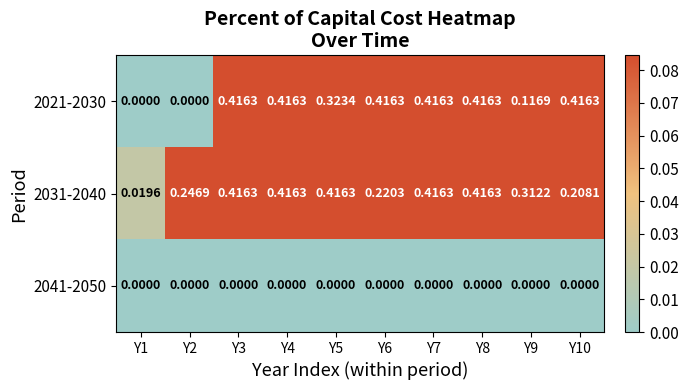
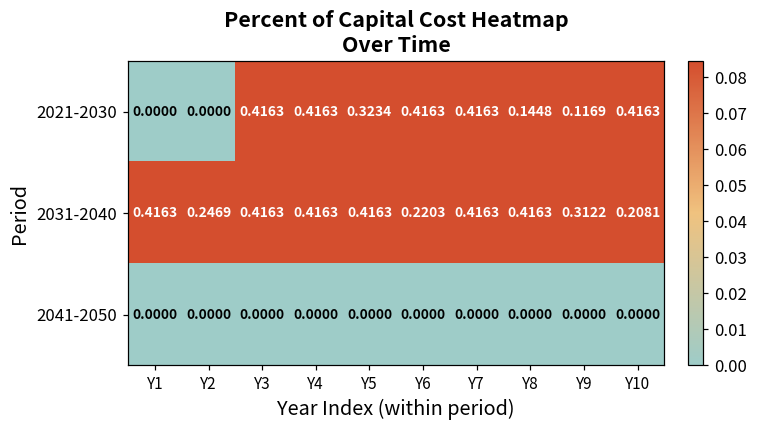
  {
    "2021-2030": {
      "Y1": 0.0000,
      "Y2": 0.0000,
      "Y3": 0.4163,
      "Y4": 0.4163,
      "Y5": 0.3234,
      "Y6": 0.4163,
      "Y7": 0.4163,
-     "Y8": 0.4163,
+     "Y8": 0.1448,
      "Y9": 0.1169,
      "Y10": 0.4163
    },
    "2031-2040": {
-     "Y1": 0.0196,
+     "Y1": 0.4163,
      "Y2": 0.2469,
      "Y3": 0.4163,
      "Y4": 0.4163,
      "Y5": 0.4163,
      "Y6": 0.2203,
      "Y7": 0.4163,
      "Y8": 0.4163,
      "Y9": 0.3122,
      "Y10": 0.2081
    },
    "2041-2050": {
      "Y1": 0.0000,
      "Y2": 0.0000,
      "Y3": 0.0000,
      "Y4": 0.0000,
      "Y5": 0.0000,
      "Y6": 0.0000,
      "Y7": 0.0000,
      "Y8": 0.0000,
      "Y9": 0.0000,
      "Y10": 0.0000
    }
  }
